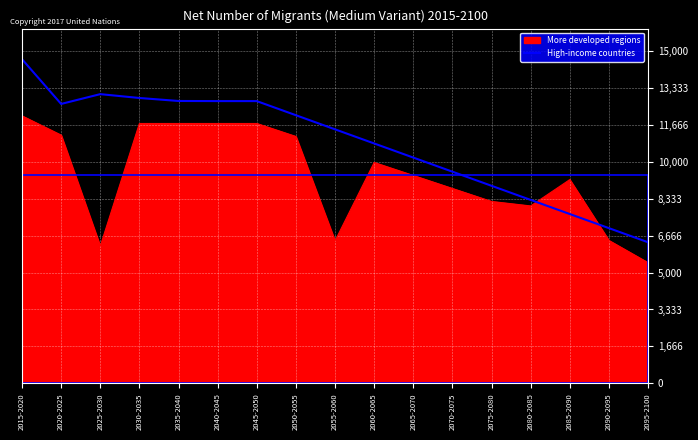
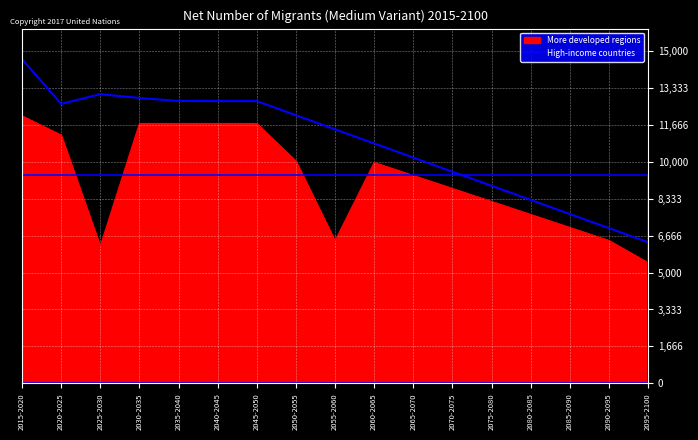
  {
    "More developed regions": {
      "2015-2020": "12,100",
      "2020-2025": "11,200",
      "2025-2030": "6,200",
      "2030-2035": "11,700",
      "2035-2040": "11,700",
      "2040-2045": "11,700",
      "2045-2050": "11,700",
-     "2050-2055": "11,100",
+     "2050-2055": "10,000",
      "2055-2060": "6,400",
      "2060-2065": "10,000",
      "2065-2070": "9,400",
      "2070-2075": "8,800",
      "2075-2080": "8,200",
-     "2080-2085": "8,000",
-     "2085-2090": "9,200",
+     "2080-2085": "7,600",
+     "2085-2090": "7,000",
      "2090-2095": "6,400",
      "2095-2100": "5,400"
    }
  }
